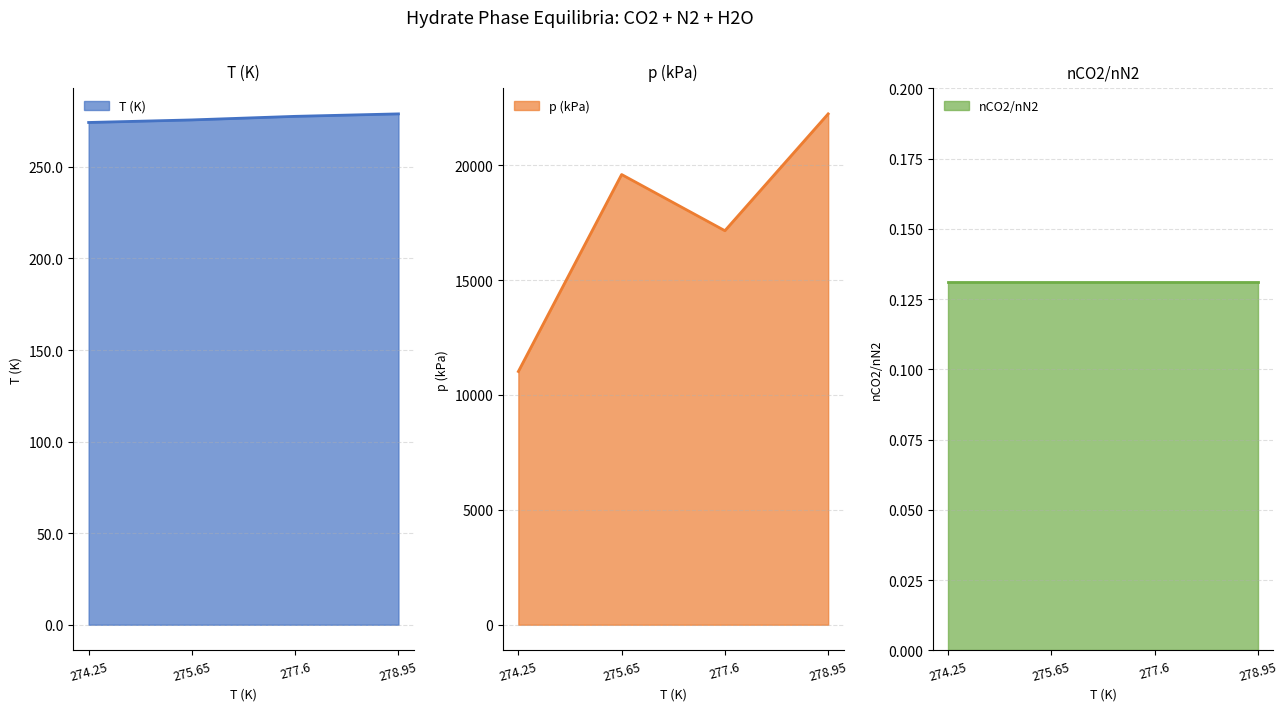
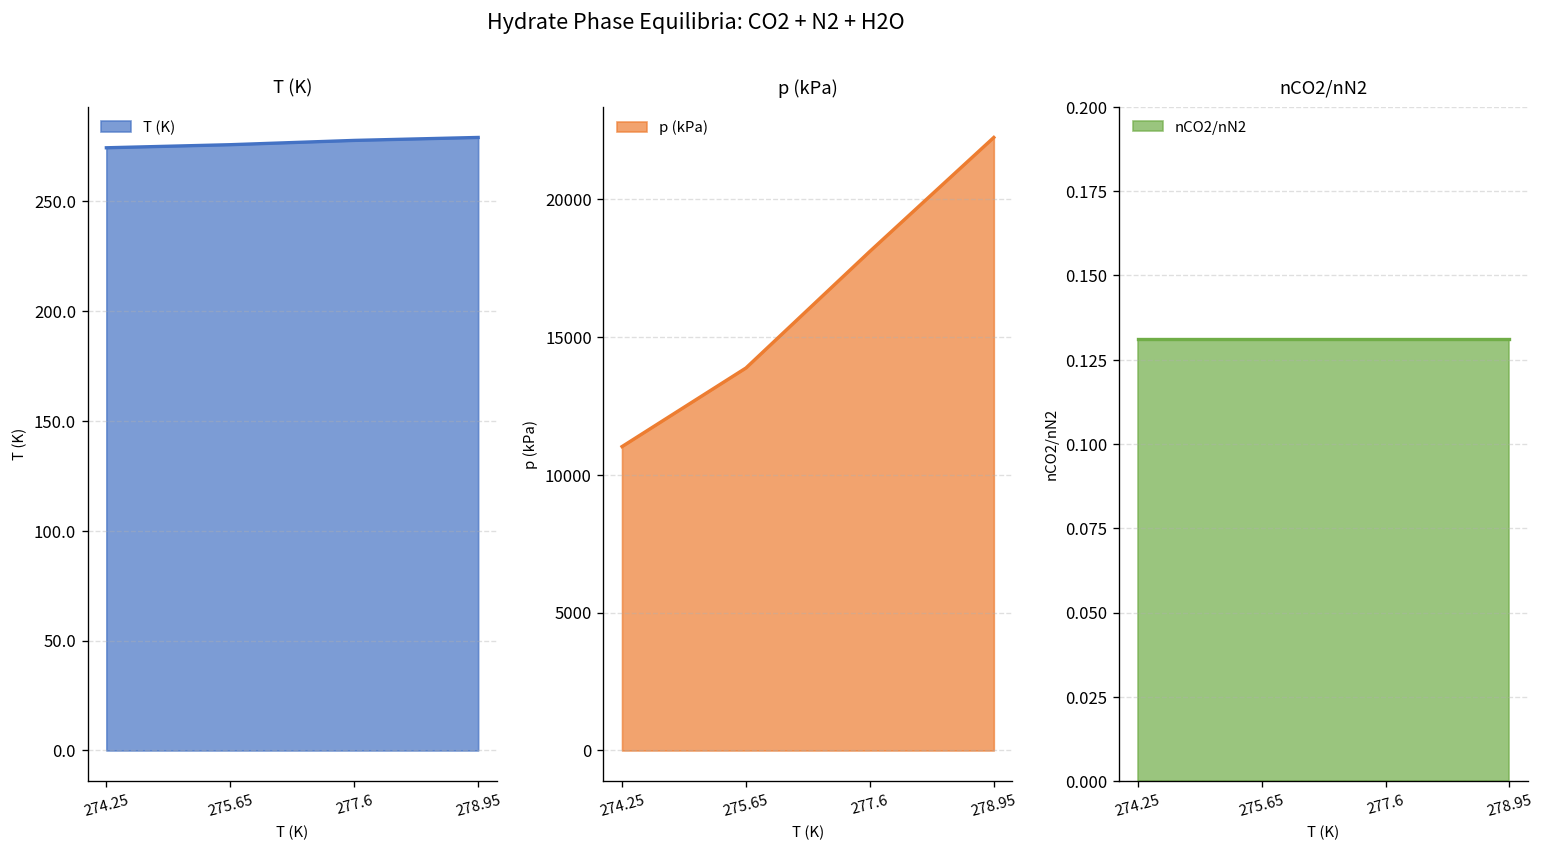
  {
    "T (K)": {
      "274.25": 274,
      "275.65": 276,
      "277.6": 278,
      "278.95": 279
    },
    "p (kPa)": {
      "274.25": 11000,
-     "275.65": 19600,
-     "277.6": 17100,
+     "275.65": 13900,
+     "277.6": 18100,
      "278.95": 22200
    },
    "nCO2/nN2": {
      "274.25": 0.131,
      "275.65": 0.131,
      "277.6": 0.131,
      "278.95": 0.131
    }
  }
